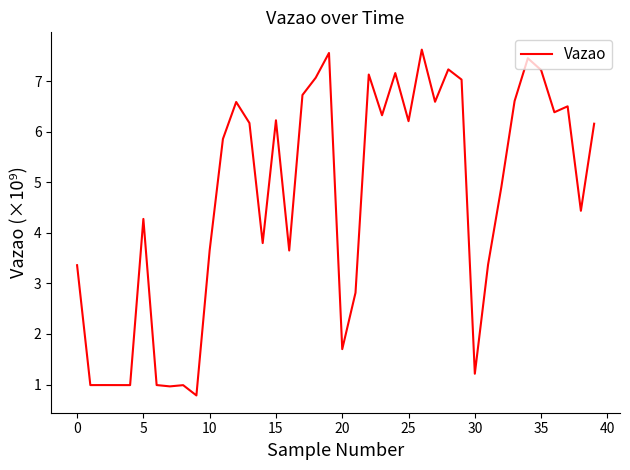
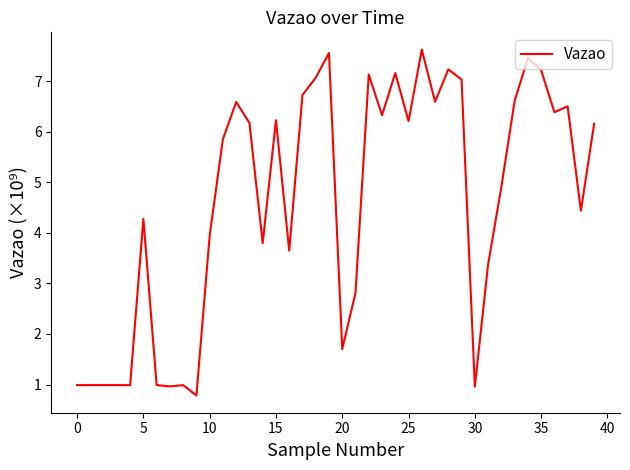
  {
-   "0": 3.4,
+   "0": 1.0,
    "5": 4.3,
-   "10": 3.7,
+   "10": 3.9,
    "15": 6.2,
    "20": 1.7,
    "25": 6.2,
-   "30": 1.2,
+   "30": 1.0,
    "35": 7.2
  }
